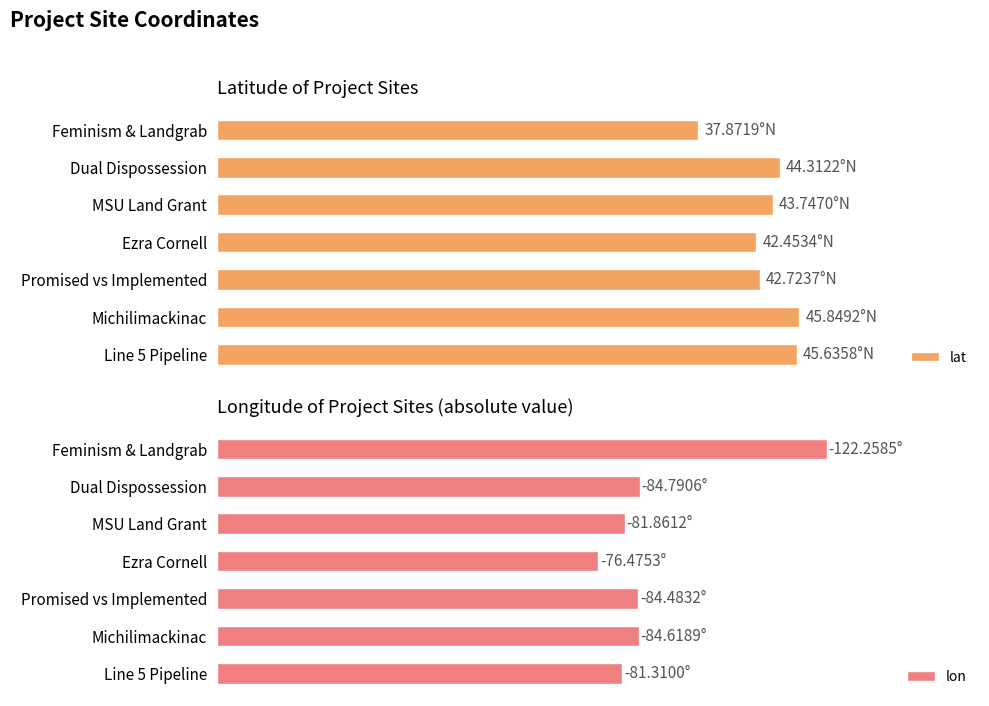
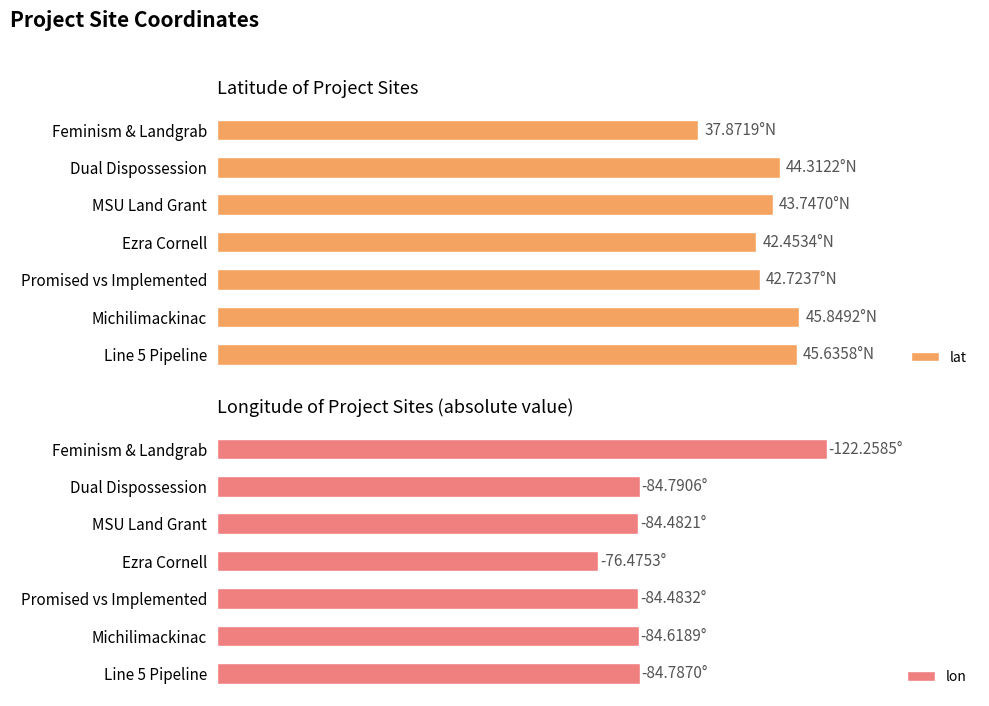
  {
    "Latitude of Project Sites": {
      "Feminism & Landgrab": "37.8719°N",
      "Dual Dispossession": "44.3122°N",
      "MSU Land Grant": "43.7470°N",
      "Ezra Cornell": "42.4534°N",
      "Promised vs Implemented": "42.7237°N",
      "Michilimackinac": "45.8492°N",
      "Line 5 Pipeline": "45.6358°N"
    },
    "Longitude of Project Sites (absolute value)": {
-     "MSU Land Grant": "-81.8612°",
-     "Line 5 Pipeline": "-81.3100°"
+     "MSU Land Grant": "-84.4821°",
+     "Line 5 Pipeline": "-84.7870°"
    }
  }
